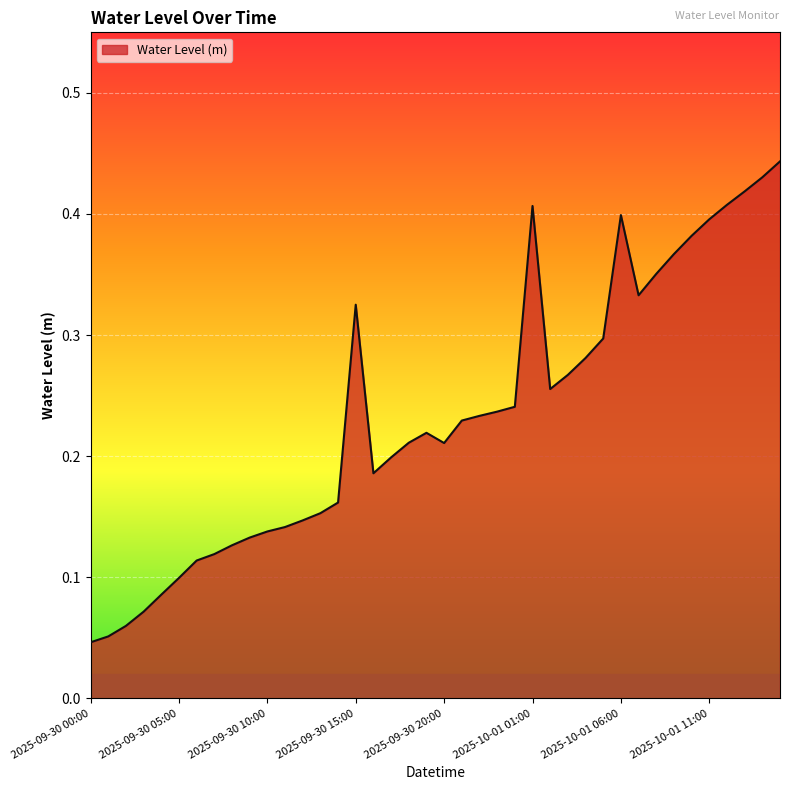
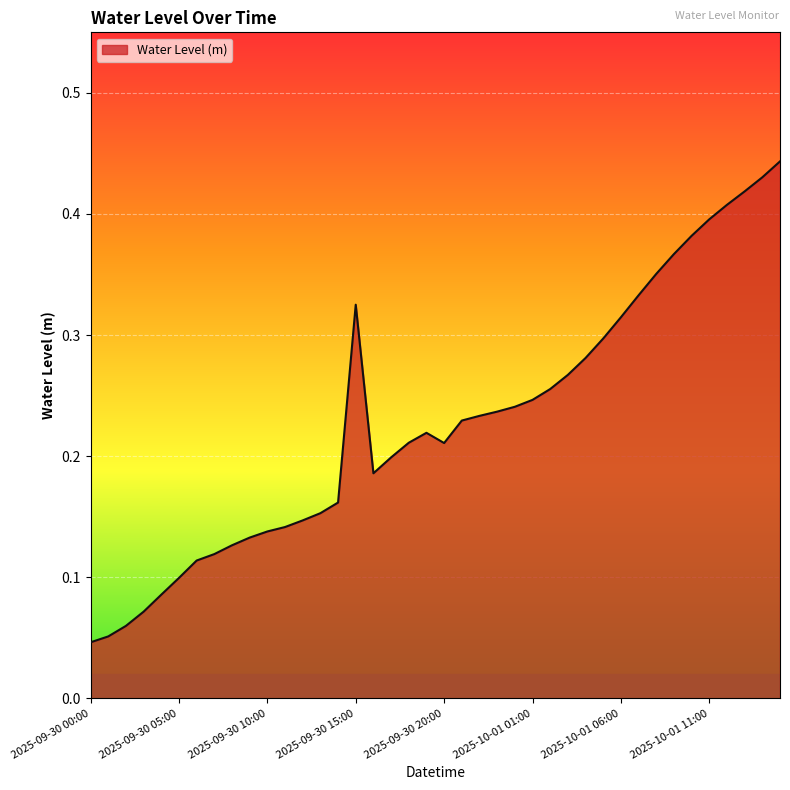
  {
    "2025-09-30 00:00": 0.046,
    "2025-09-30 05:00": 0.099,
    "2025-09-30 10:00": 0.138,
    "2025-09-30 15:00": 0.325,
    "2025-09-30 20:00": 0.211,
-   "2025-10-01 01:00": 0.407,
-   "2025-10-01 06:00": 0.399,
+   "2025-10-01 01:00": 0.246,
+   "2025-10-01 06:00": 0.315,
    "2025-10-01 11:00": 0.396
  }
